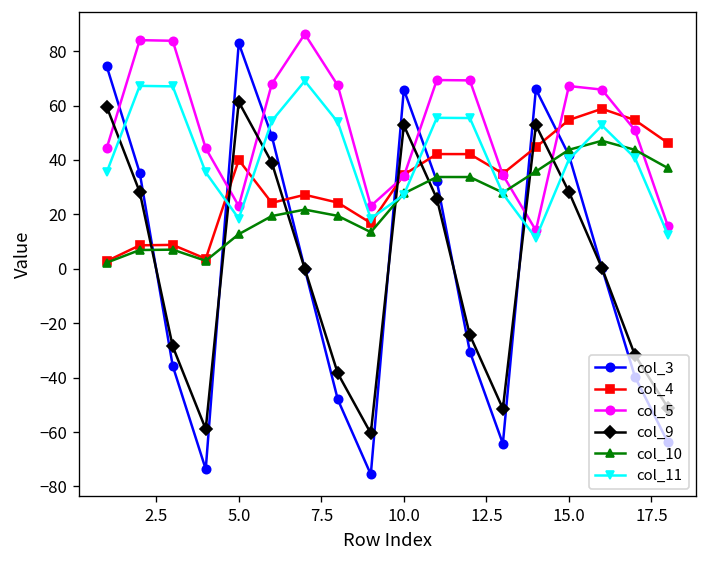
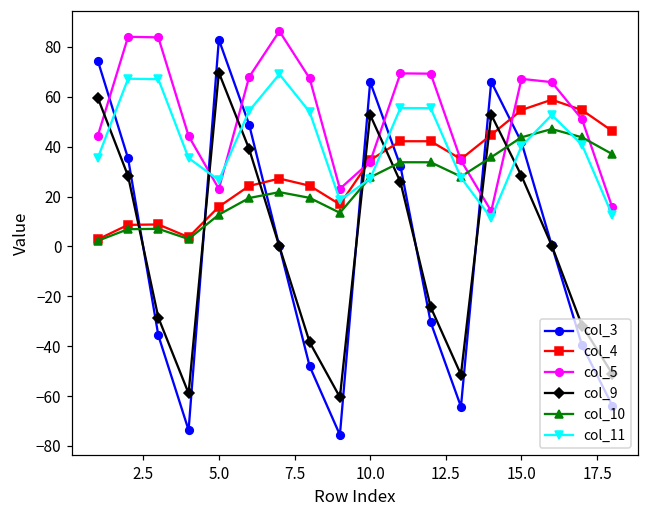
  {
    "col_3": {
      "5.0": 83,
      "10.0": 66,
      "15.0": 42
    },
    "col_4": {
-     "5.0": 40,
+     "5.0": 16,
      "15.0": 55
    },
    "col_5": {
      "5.0": 23,
      "15.0": 67
    },
    "col_9": {
-     "5.0": 61,
+     "5.0": 70,
      "10.0": 53,
      "15.0": 28
    },
    "col_10": {
      "5.0": 13,
      "15.0": 44
    },
    "col_11": {
-     "5.0": 18,
+     "5.0": 27,
      "15.0": 40
    }
  }
